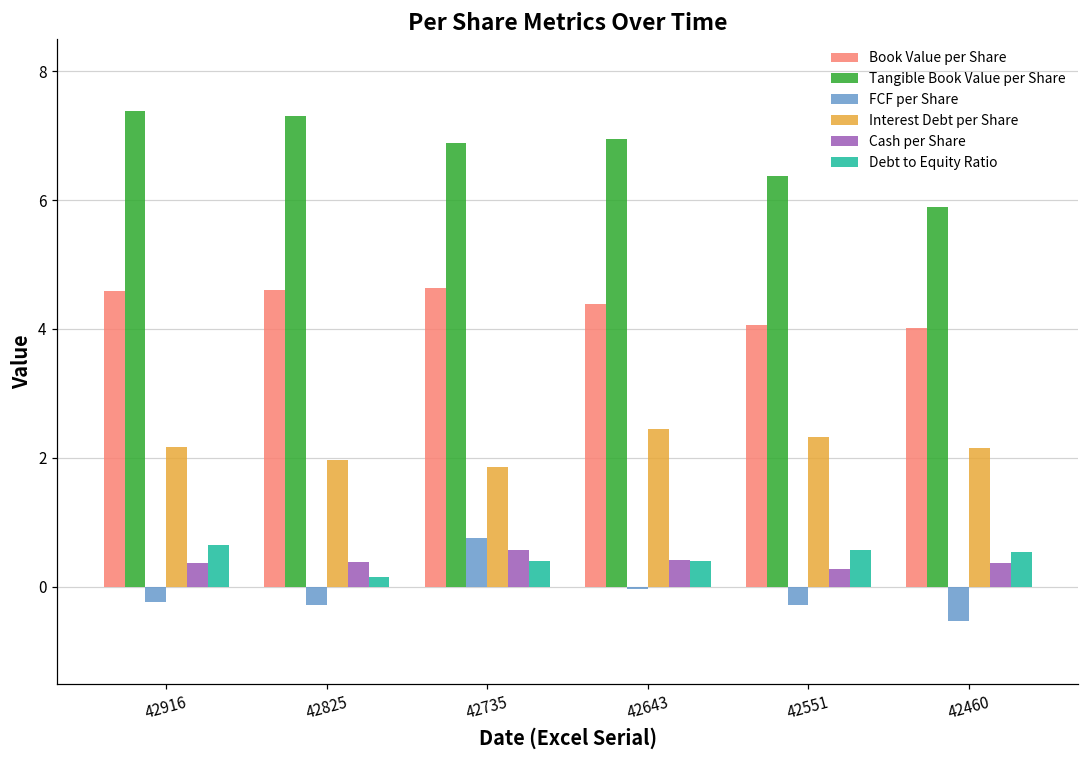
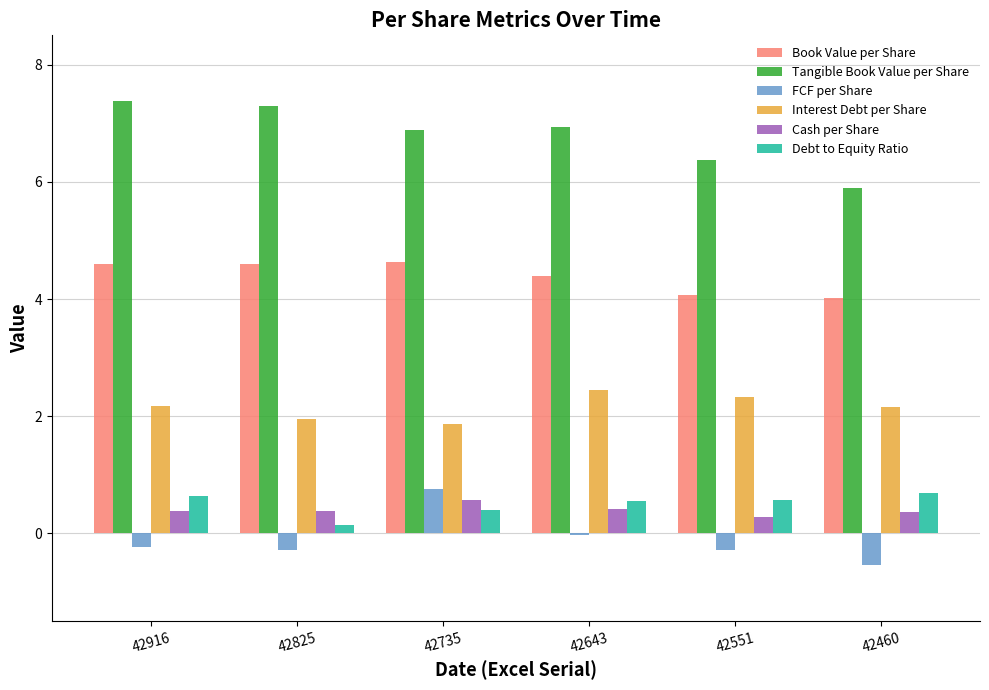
  {
    "Book Value per Share": {
      "42916": 4.6,
      "42825": 4.6,
      "42735": 4.6,
      "42643": 4.4,
      "42551": 4.1,
      "42460": 4.0
    },
    "Tangible Book Value per Share": {
      "42916": 7.4,
      "42825": 7.3,
      "42735": 6.9,
      "42643": 6.9,
      "42551": 6.4,
      "42460": 5.9
    },
    "FCF per Share": {
      "42916": -0.2,
      "42825": -0.3,
      "42735": 0.8,
      "42551": -0.3,
      "42460": -0.5
    },
    "Interest Debt per Share": {
      "42916": 2.2,
      "42825": 2.0,
      "42735": 1.9,
      "42643": 2.5,
      "42551": 2.3,
      "42460": 2.2
    },
    "Cash per Share": {
      "42916": 0.4,
      "42825": 0.4,
      "42735": 0.6,
      "42643": 0.4,
      "42551": 0.3,
      "42460": 0.4
    },
    "Debt to Equity Ratio": {
      "42916": 0.6,
      "42825": 0.1,
      "42735": 0.4,
-     "42643": 0.4,
+     "42643": 0.6,
      "42551": 0.6,
-     "42460": 0.5
+     "42460": 0.7
    }
  }
